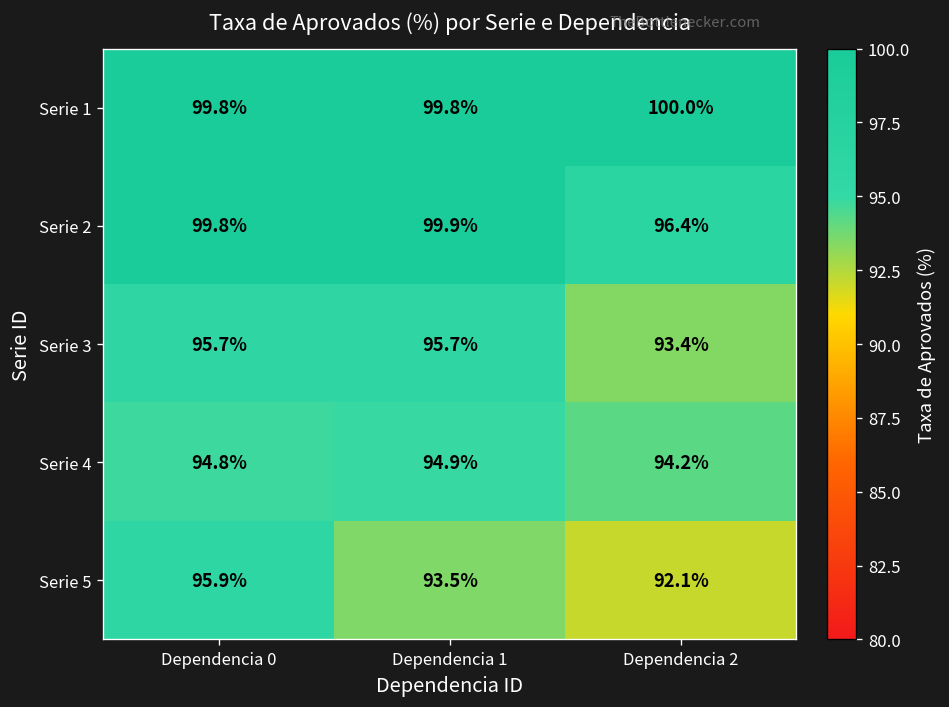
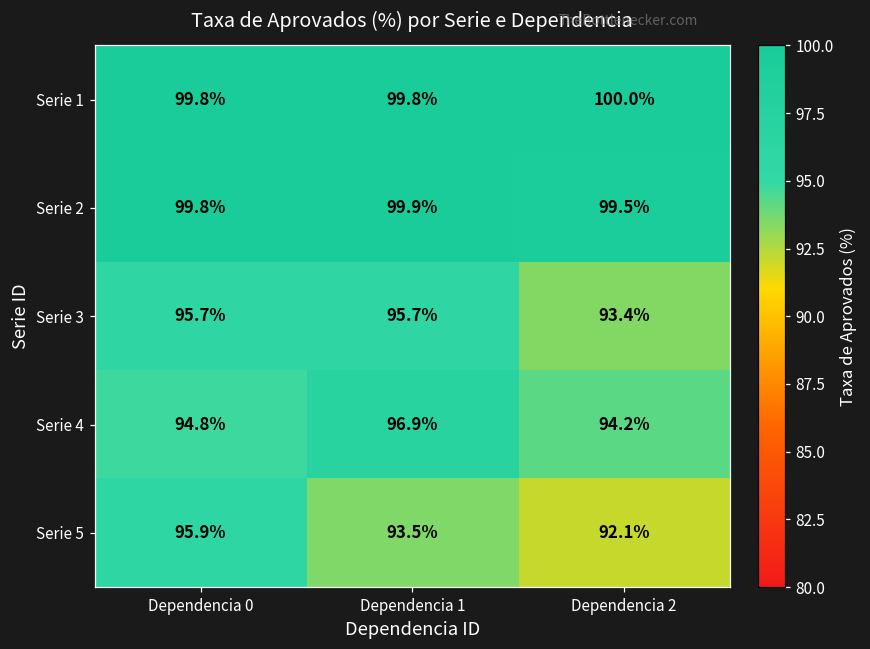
  {
    "Serie 1": {
      "Dependencia 0": "99.8%",
      "Dependencia 1": "99.8%",
      "Dependencia 2": "100.0%"
    },
    "Serie 2": {
      "Dependencia 0": "99.8%",
      "Dependencia 1": "99.9%",
-     "Dependencia 2": "96.4%"
+     "Dependencia 2": "99.5%"
    },
    "Serie 3": {
      "Dependencia 0": "95.7%",
      "Dependencia 1": "95.7%",
      "Dependencia 2": "93.4%"
    },
    "Serie 4": {
      "Dependencia 0": "94.8%",
-     "Dependencia 1": "94.9%",
+     "Dependencia 1": "96.9%",
      "Dependencia 2": "94.2%"
    },
    "Serie 5": {
      "Dependencia 0": "95.9%",
      "Dependencia 1": "93.5%",
      "Dependencia 2": "92.1%"
    }
  }
